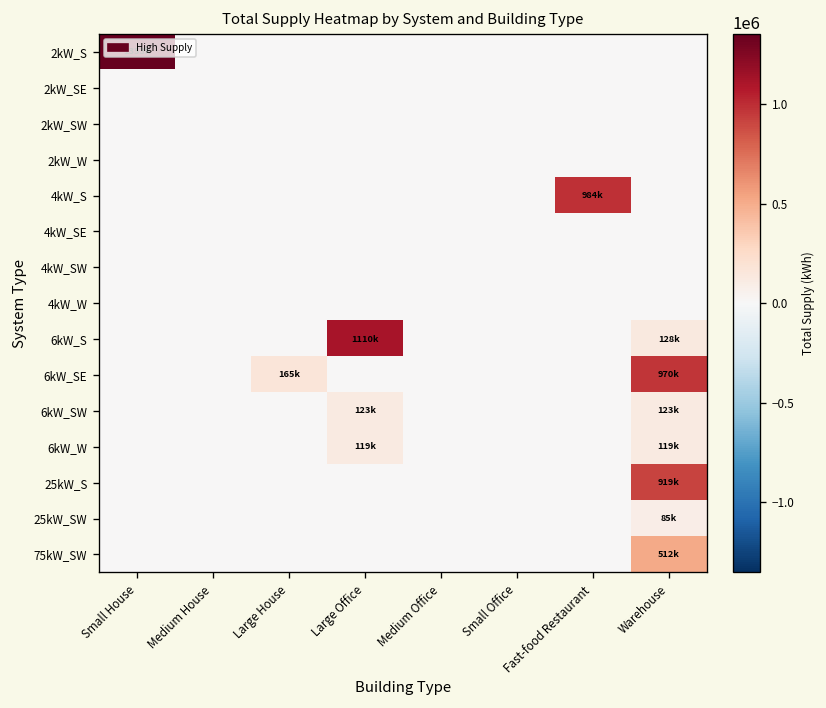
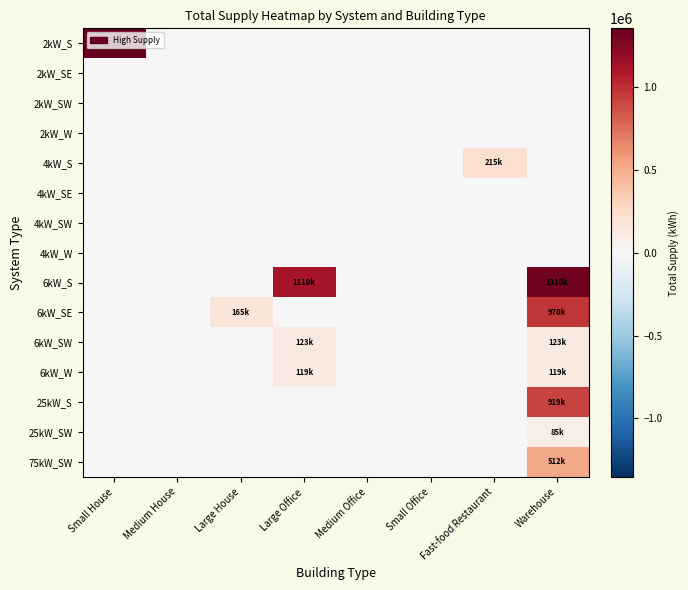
  {
    "4kW_S": {
-     "Fast-food Restaurant": "984k"
+     "Fast-food Restaurant": "215k"
    },
    "6kW_S": {
      "Large Office": "1110k",
-     "Warehouse": "128k"
+     "Warehouse": "1310k"
    },
    "6kW_SE": {
      "Large House": "165k",
      "Warehouse": "970k"
    },
    "6kW_SW": {
      "Large Office": "123k",
      "Warehouse": "123k"
    },
    "6kW_W": {
      "Large Office": "119k",
      "Warehouse": "119k"
    },
    "25kW_S": {
      "Warehouse": "919k"
    },
    "25kW_SW": {
      "Warehouse": "85k"
    },
    "75kW_SW": {
      "Warehouse": "512k"
    }
  }
